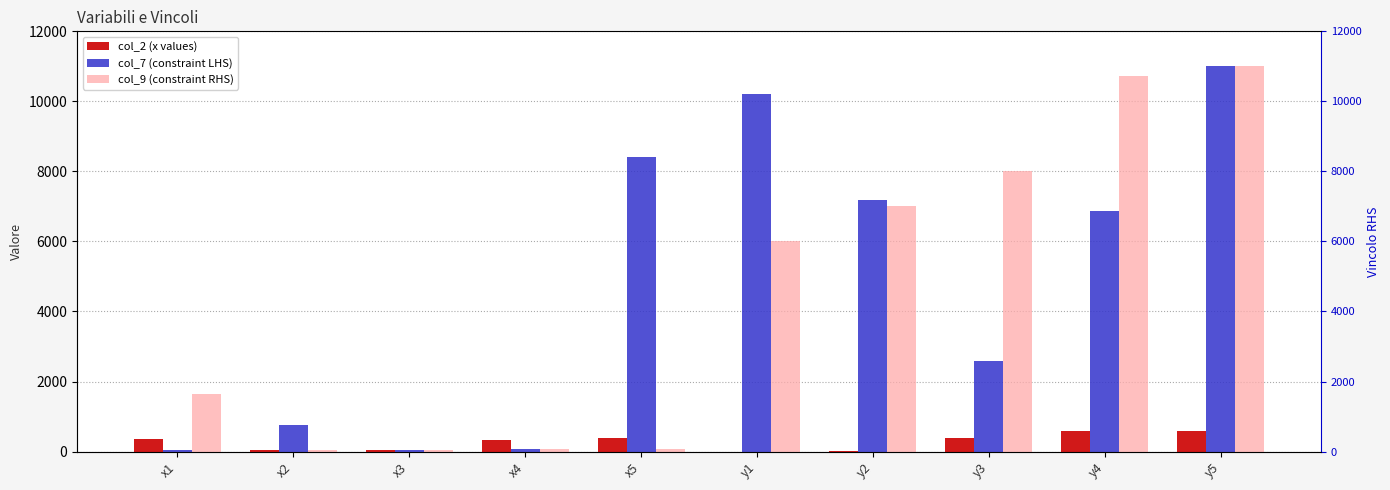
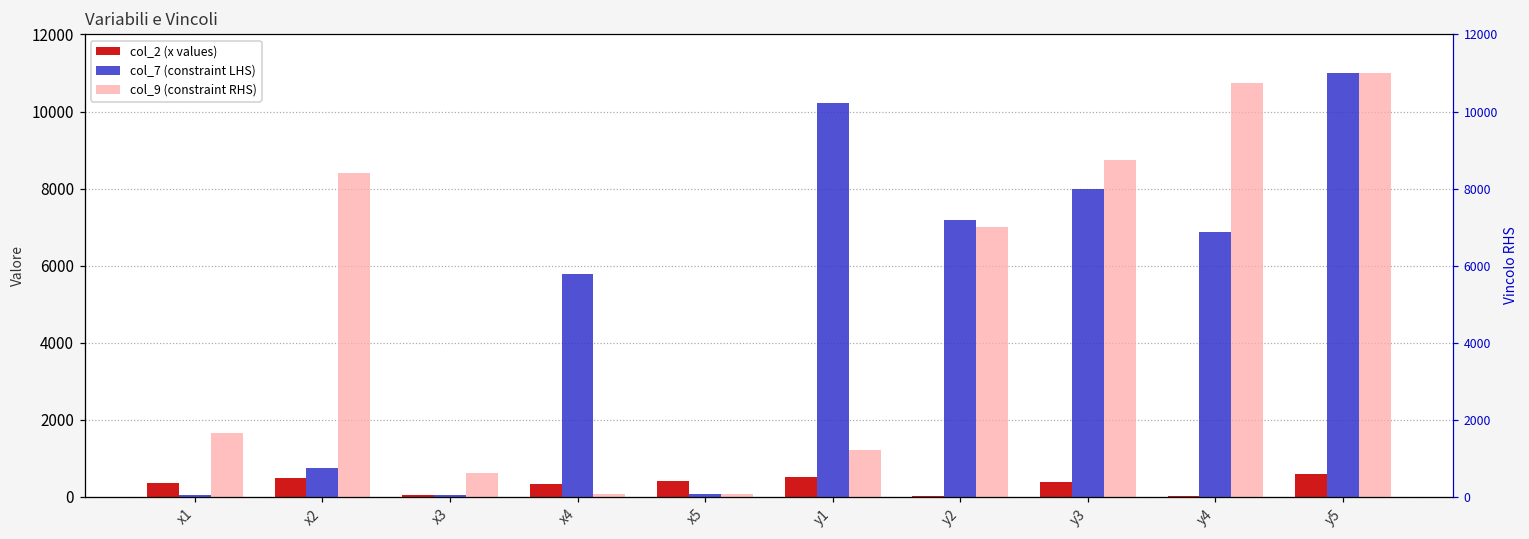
  {
    "col_2 (x values)": {
      "x1": 400,
-     "x2": 0,
+     "x2": 500,
      "x4": 300,
      "x5": 400,
-     "y1": 0,
+     "y1": 500,
      "y3": 400,
-     "y4": 600,
+     "y4": 0,
      "y5": 600
    },
    "col_7 (constraint LHS)": {
      "x2": 800,
-     "x4": 100,
-     "x5": 8400,
+     "x4": 5800,
+     "x5": 100,
      "y1": 10200,
      "y2": 7200,
-     "y3": 2600,
+     "y3": 8000,
      "y4": 6900,
      "y5": 11000
    },
    "col_9 (constraint RHS)": {
      "x1": 1600,
-     "x2": 0,
-     "x3": 100,
-     "y1": 6000,
+     "x2": 8400,
+     "x3": 600,
+     "y1": 1200,
      "y2": 7000,
-     "y3": 8000,
+     "y3": 8700,
      "y4": 10700,
      "y5": 11000
    }
  }
